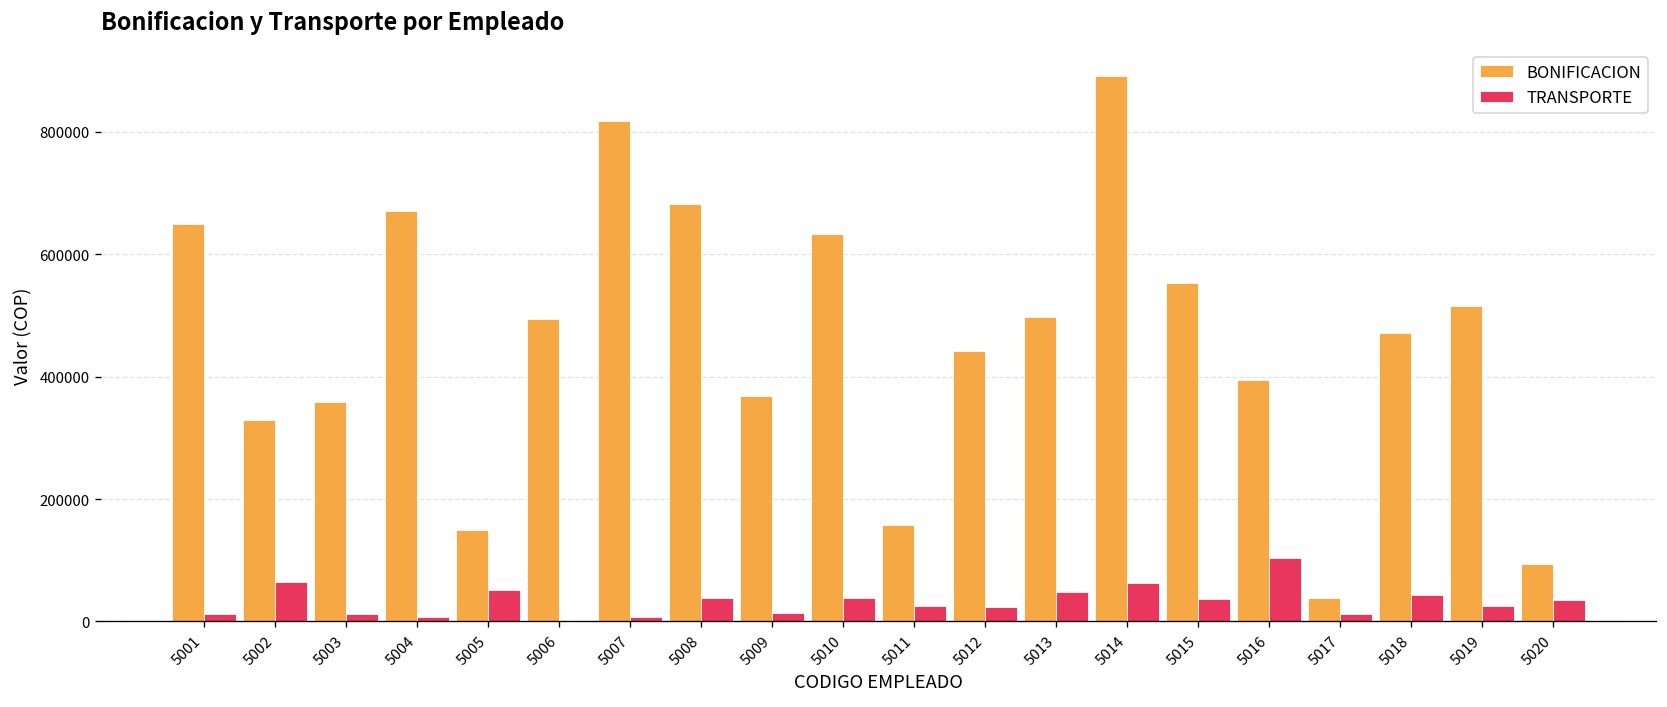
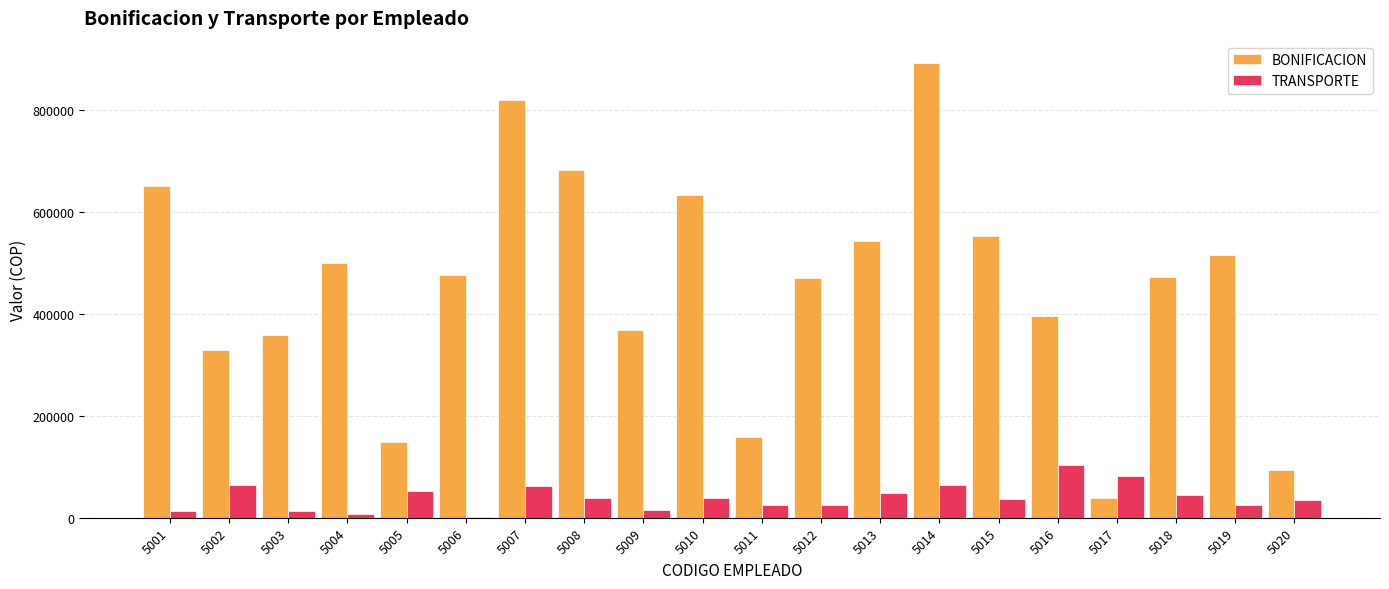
  {
    "BONIFICACION": {
      "5001": 650000,
      "5002": 330000,
      "5003": 360000,
-     "5004": 670000,
+     "5004": 500000,
      "5005": 150000,
-     "5006": 490000,
+     "5006": 480000,
      "5007": 820000,
      "5008": 680000,
      "5009": 370000,
      "5010": 630000,
      "5011": 160000,
-     "5012": 440000,
-     "5013": 500000,
+     "5012": 470000,
+     "5013": 540000,
      "5014": 890000,
      "5015": 550000,
      "5016": 390000,
      "5017": 40000,
      "5018": 470000,
      "5019": 520000,
      "5020": 90000
    },
    "TRANSPORTE": {
      "5001": 10000,
      "5002": 60000,
      "5003": 10000,
      "5004": 10000,
      "5005": 50000,
-     "5007": 10000,
+     "5007": 60000,
      "5008": 40000,
      "5009": 10000,
      "5010": 40000,
      "5011": 30000,
      "5012": 20000,
      "5013": 50000,
      "5014": 60000,
      "5015": 40000,
      "5016": 100000,
-     "5017": 10000,
+     "5017": 80000,
      "5018": 40000,
      "5019": 30000,
      "5020": 30000
    }
  }
